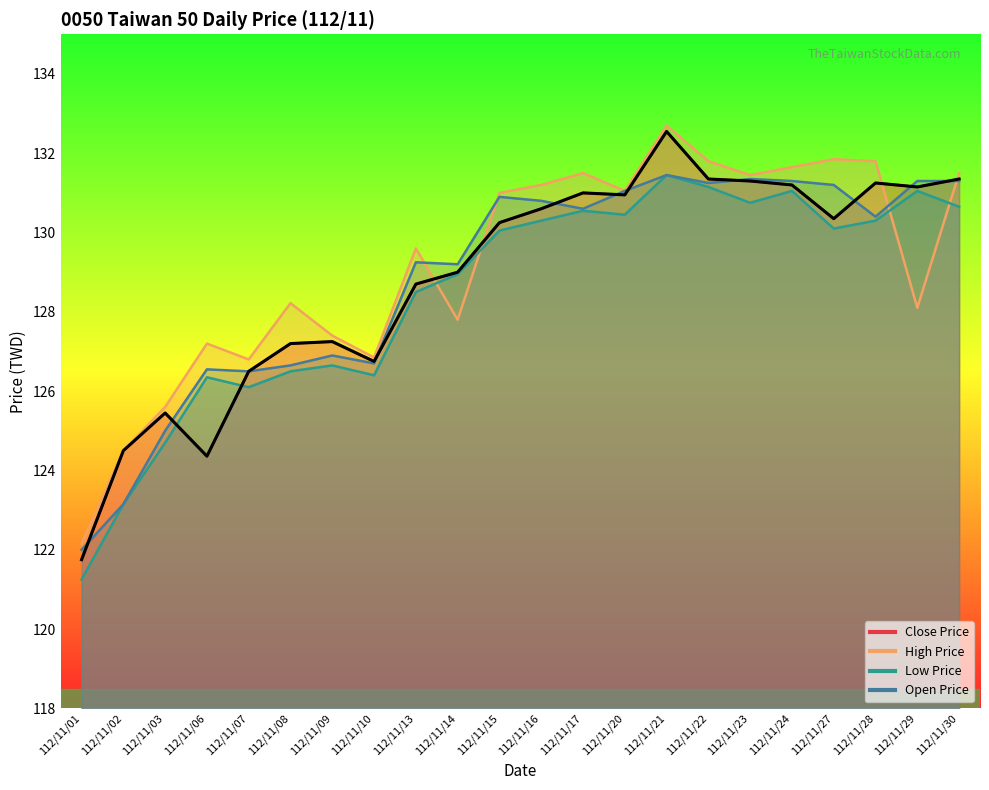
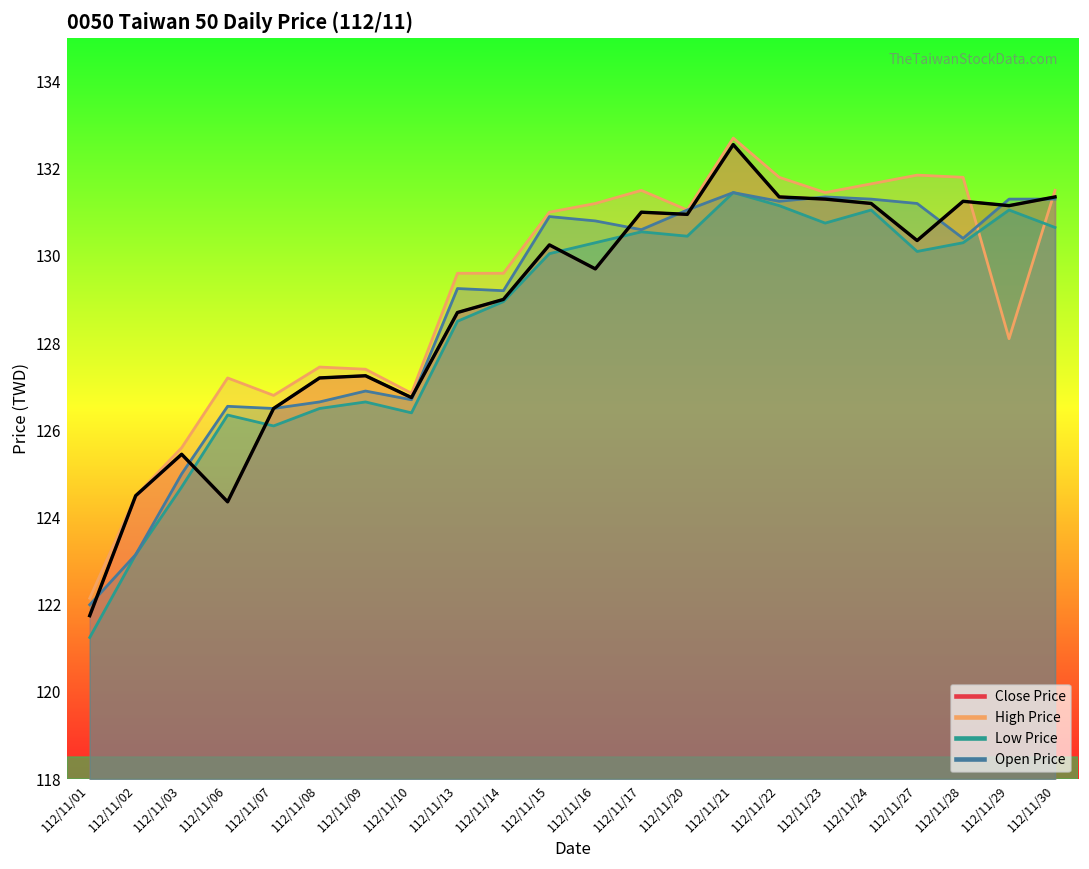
  {
    "Close Price": {
      "112/11/01": 121.8,
      "112/11/03": 125.5,
      "112/11/06": 124.4,
      "112/11/08": 127.2,
      "112/11/09": 127.3,
      "112/11/13": 128.7,
      "112/11/15": 130.3,
-     "112/11/16": 130.6,
+     "112/11/16": 129.7,
      "112/11/17": 131.0,
      "112/11/20": 131.0,
      "112/11/21": 132.6,
      "112/11/22": 131.4,
      "112/11/24": 131.2,
      "112/11/27": 130.4,
      "112/11/28": 131.3,
      "112/11/29": 131.2
    },
    "High Price": {
      "112/11/01": 122.2,
      "112/11/03": 125.6,
      "112/11/06": 127.2,
      "112/11/07": 126.8,
-     "112/11/08": 128.2,
+     "112/11/08": 127.5,
      "112/11/09": 127.4,
      "112/11/10": 126.9,
      "112/11/13": 129.6,
-     "112/11/14": 127.8,
+     "112/11/14": 129.6,
      "112/11/15": 131.0,
      "112/11/16": 131.2,
      "112/11/17": 131.5,
      "112/11/21": 132.7,
      "112/11/22": 131.8,
      "112/11/23": 131.5,
      "112/11/24": 131.7,
      "112/11/27": 131.9,
      "112/11/28": 131.8,
      "112/11/29": 128.1,
      "112/11/30": 131.5
    }
  }
